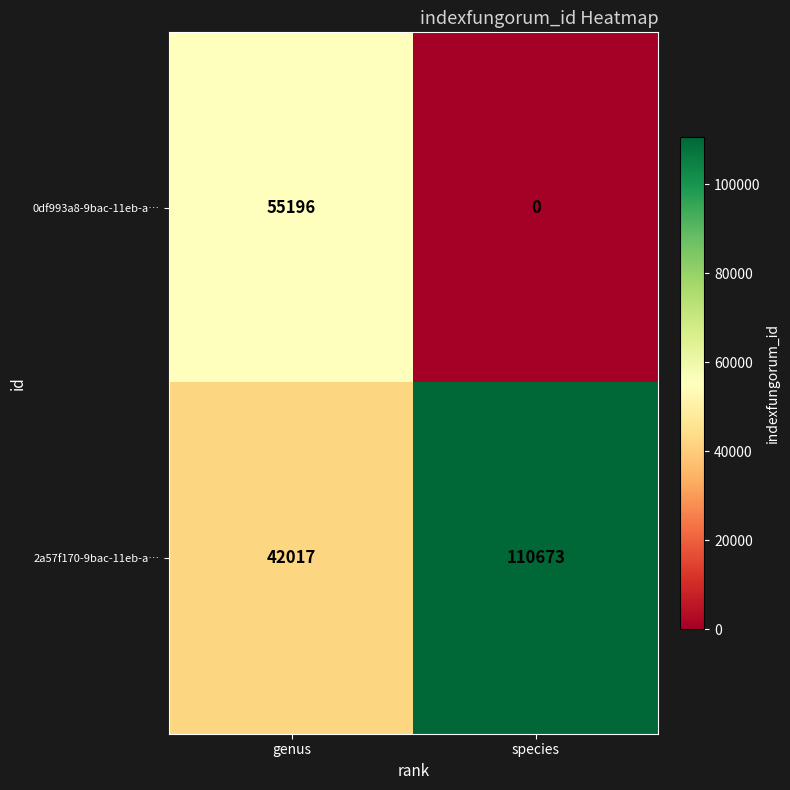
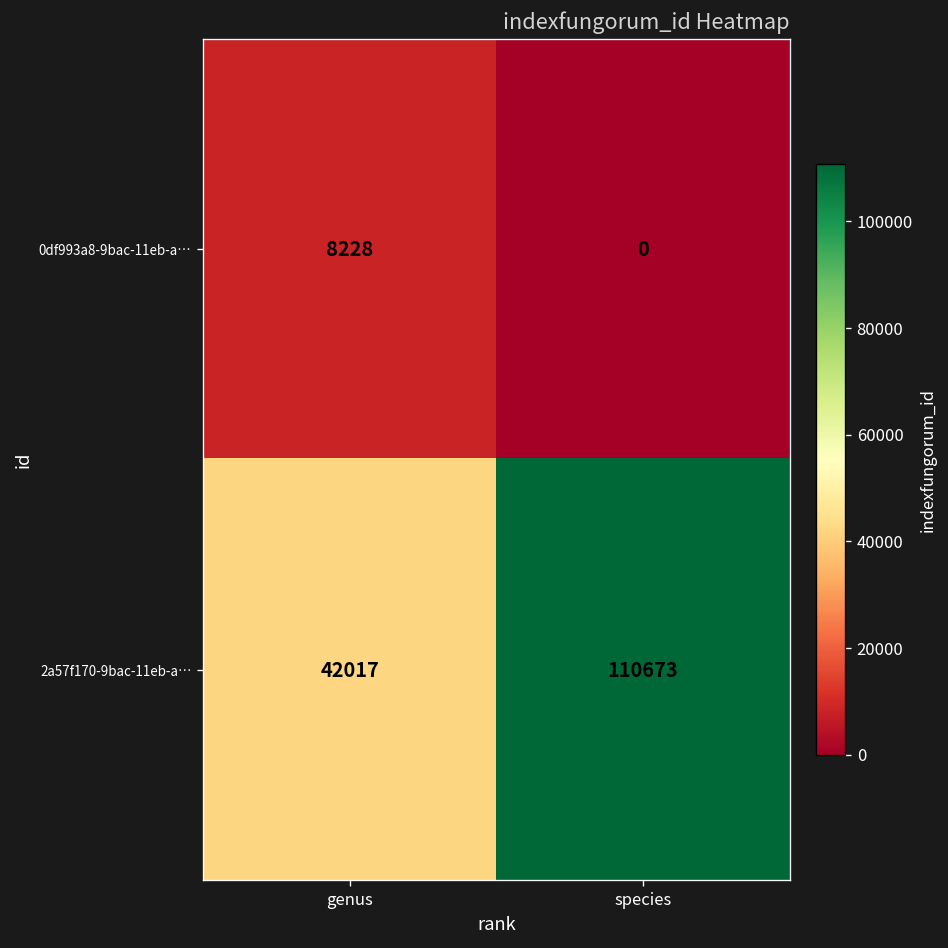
  {
    "0df993a8-9bac-11eb-a…": {
-     "genus": 55196,
+     "genus": 8228,
      "species": 0
    },
    "2a57f170-9bac-11eb-a…": {
      "genus": 42017,
      "species": 110673
    }
  }
